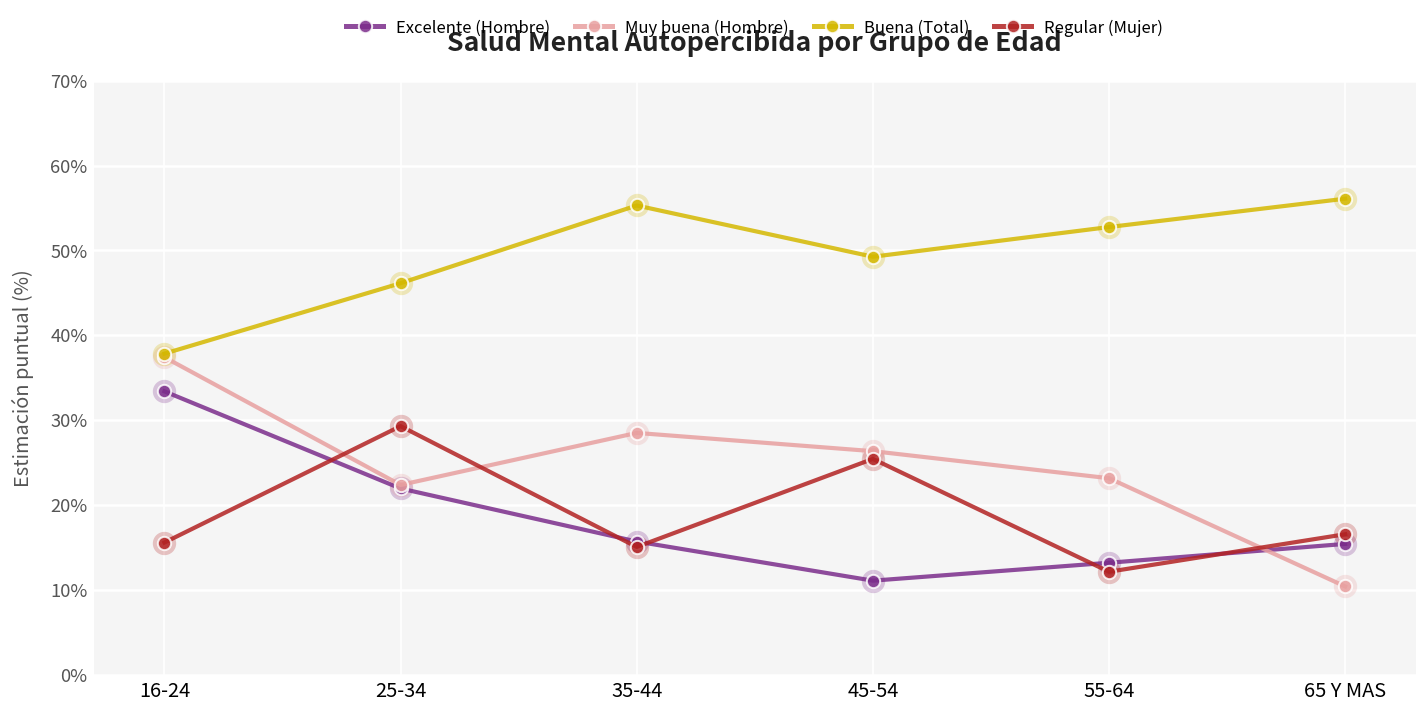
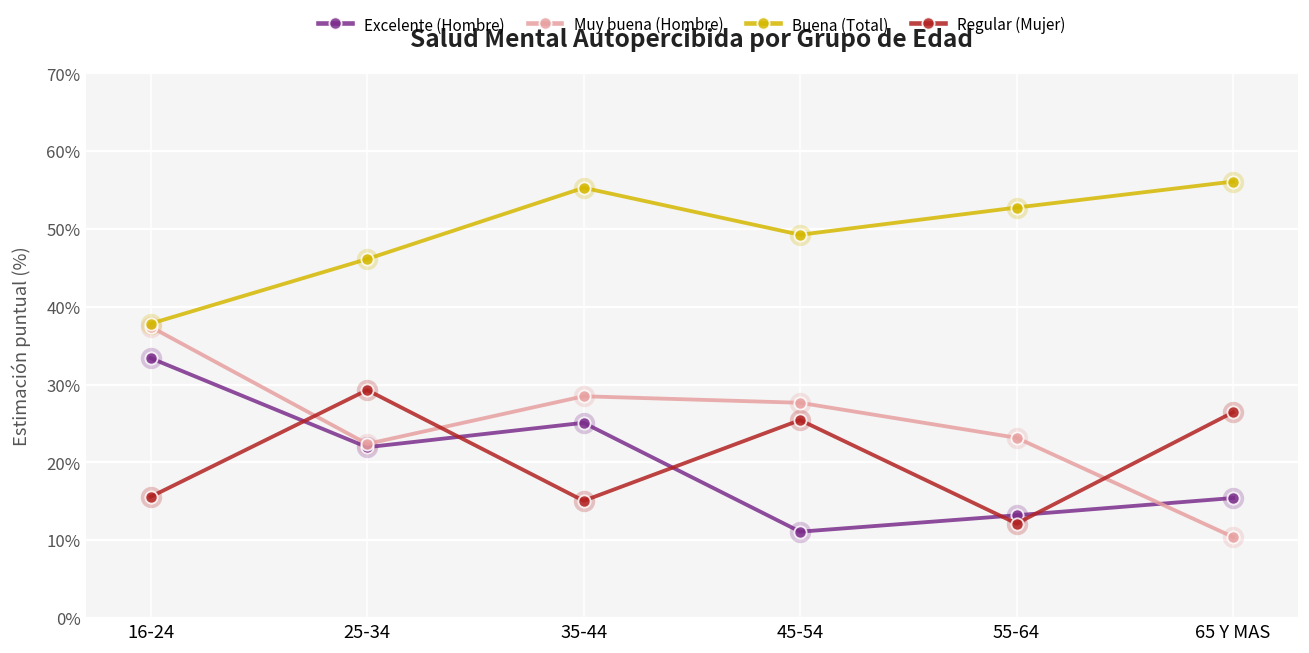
  {
    "Excelente (Hombre)": {
      "16-24": "33%",
      "25-34": "22%",
-     "35-44": "16%",
+     "35-44": "25%",
      "45-54": "11%",
      "55-64": "13%",
      "65 Y MAS": "15%"
    },
    "Muy buena (Hombre)": {
      "16-24": "37%",
      "25-34": "22%",
      "35-44": "29%",
-     "45-54": "26%",
+     "45-54": "28%",
      "55-64": "23%",
      "65 Y MAS": "10%"
    },
    "Buena (Total)": {
      "16-24": "38%",
      "25-34": "46%",
      "35-44": "55%",
      "45-54": "49%",
      "55-64": "53%",
      "65 Y MAS": "56%"
    },
    "Regular (Mujer)": {
      "16-24": "16%",
      "25-34": "29%",
      "35-44": "15%",
      "45-54": "25%",
      "55-64": "12%",
-     "65 Y MAS": "17%"
+     "65 Y MAS": "26%"
    }
  }
